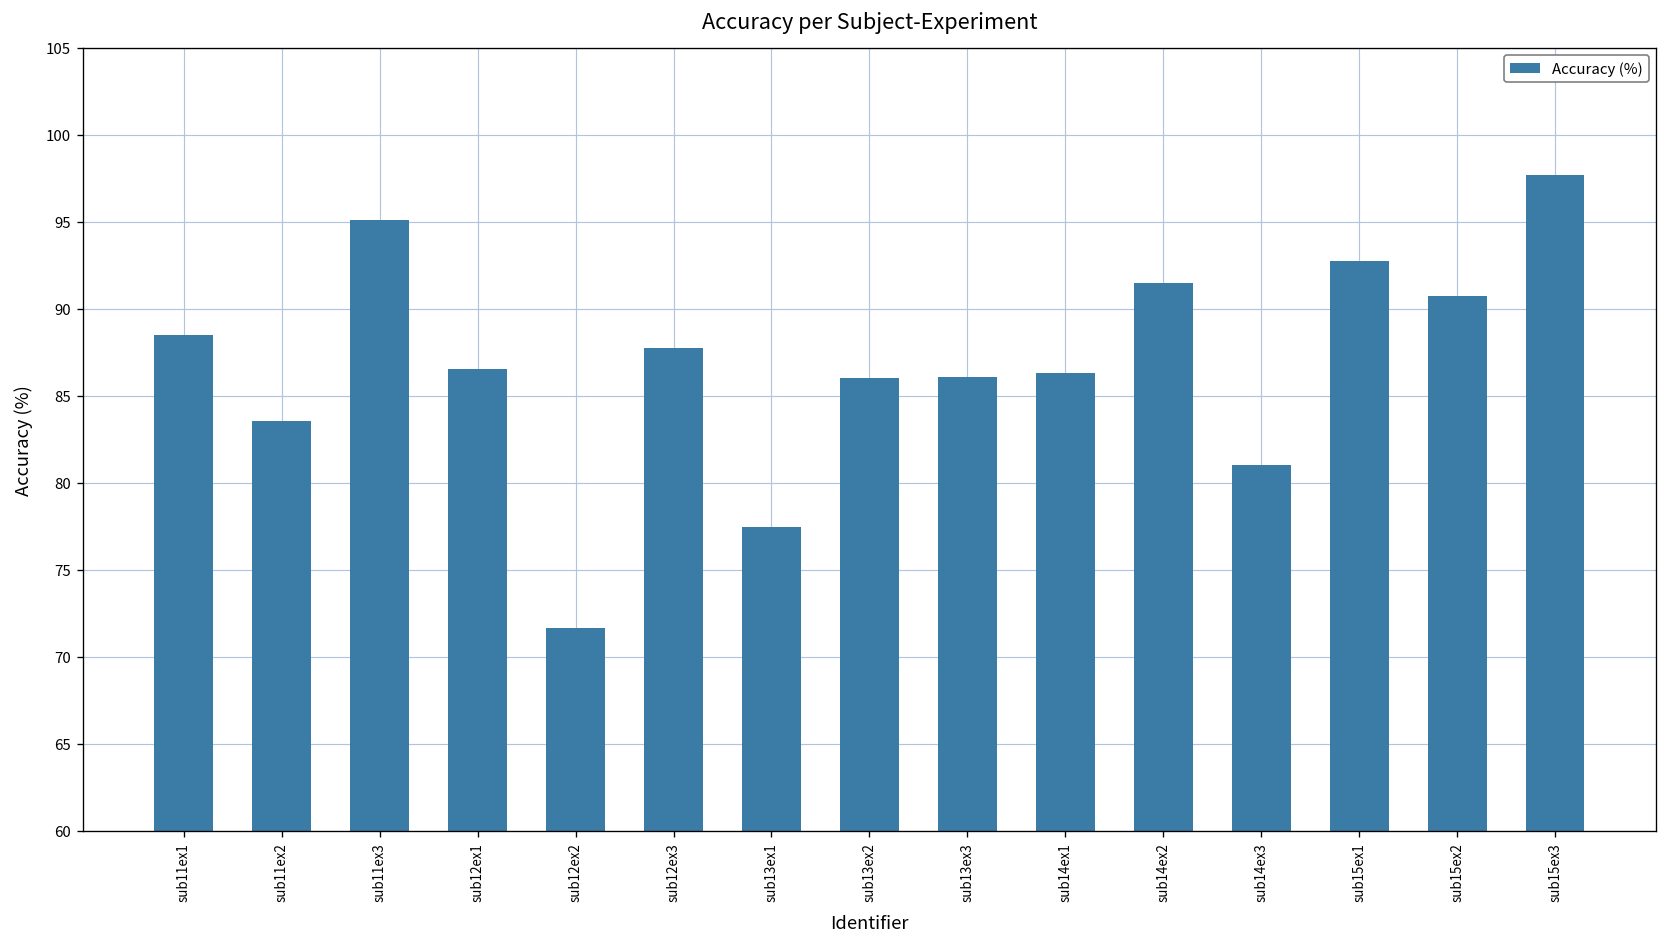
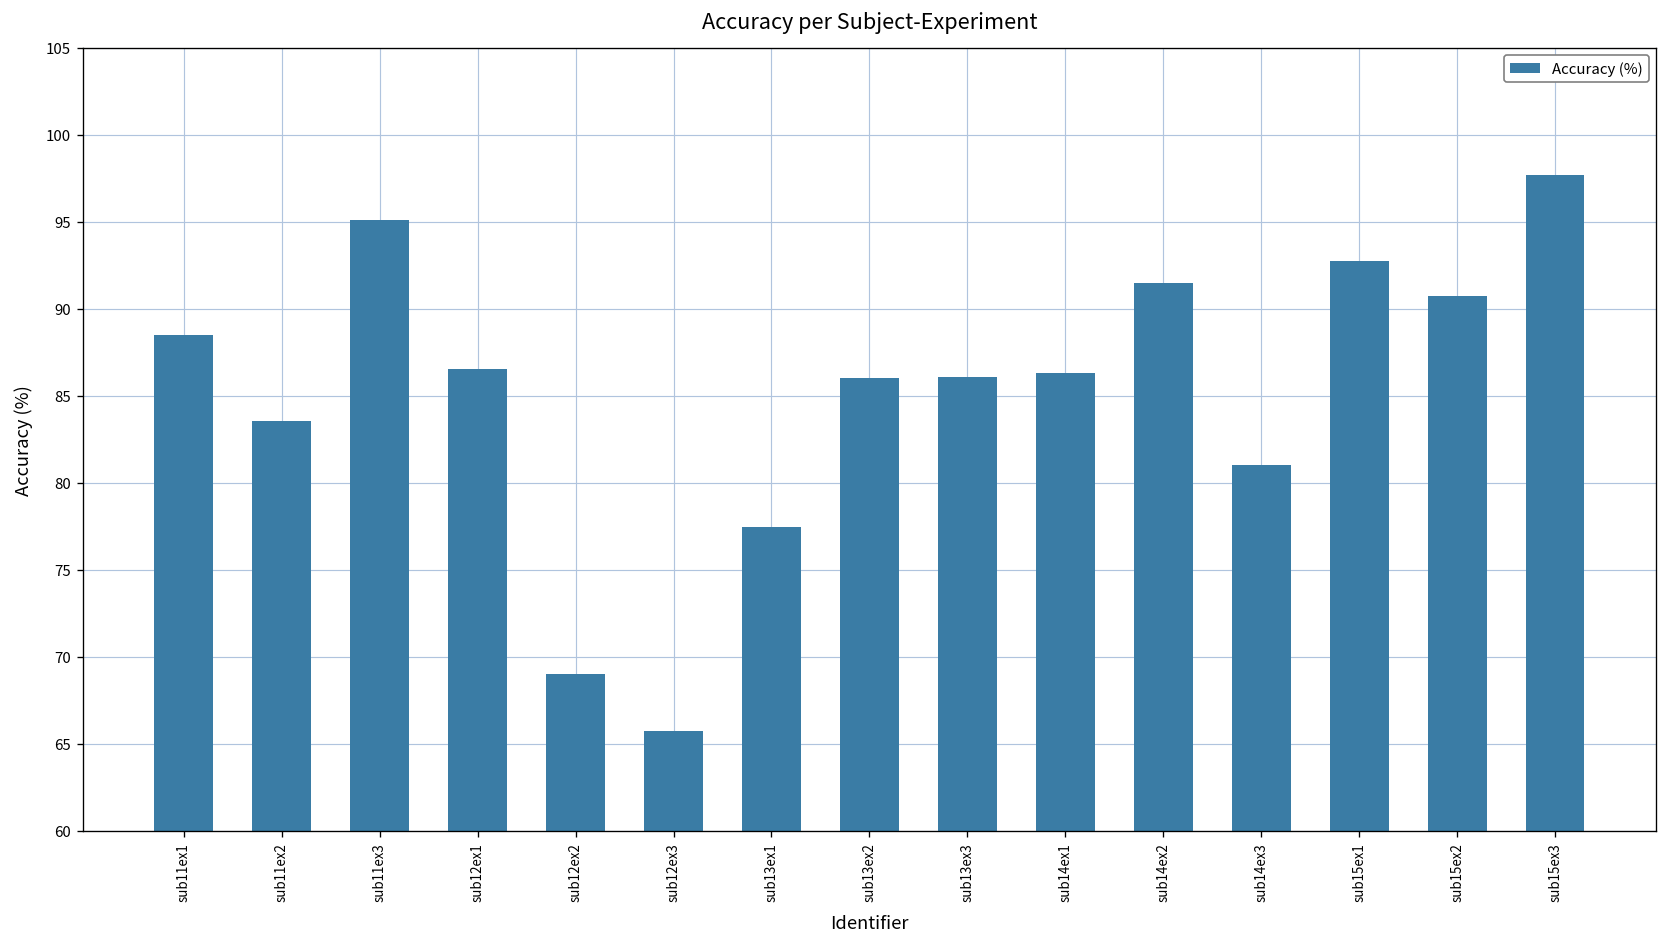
  {
    "sub11ex1": 88.5,
    "sub11ex2": 83.6,
    "sub11ex3": 95.1,
    "sub12ex1": 86.5,
-   "sub12ex2": 71.7,
-   "sub12ex3": 87.8,
+   "sub12ex2": 69.0,
+   "sub12ex3": 65.8,
    "sub13ex1": 77.4,
    "sub13ex2": 86.0,
    "sub13ex3": 86.1,
    "sub14ex1": 86.3,
    "sub14ex2": 91.5,
    "sub14ex3": 81.0,
    "sub15ex1": 92.7,
    "sub15ex2": 90.7,
    "sub15ex3": 97.7
  }
